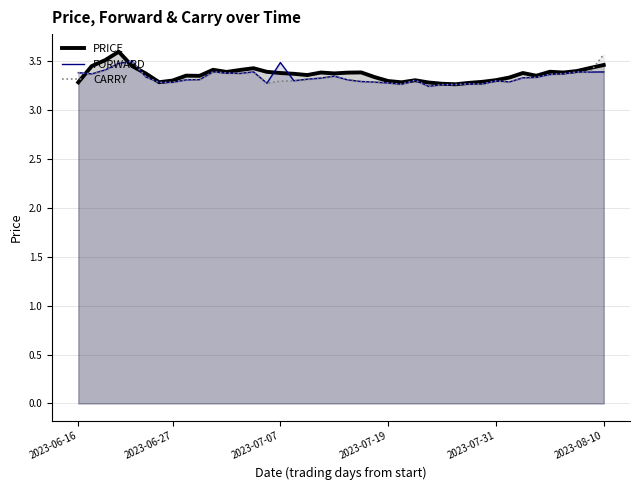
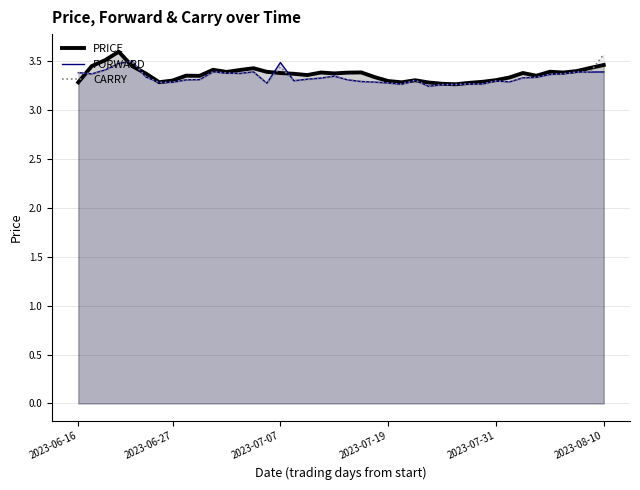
  {
    "PRICE": {
      "2023-06-16": 3.3,
      "2023-07-07": 3.4,
      "2023-08-10": 3.5
    },
    "FORWARD": {
      "2023-07-07": 3.5,
      "2023-08-10": 3.4
    },
    "CARRY": {
-     "2023-07-07": 3.3,
+     "2023-07-07": 3.4,
      "2023-08-10": 3.6
    }
  }
